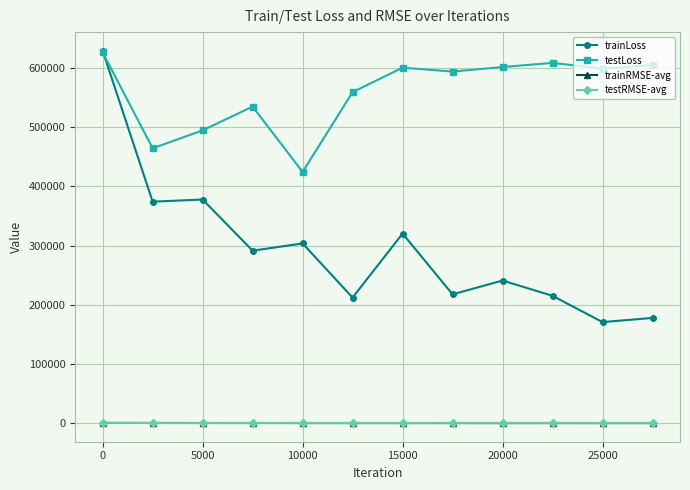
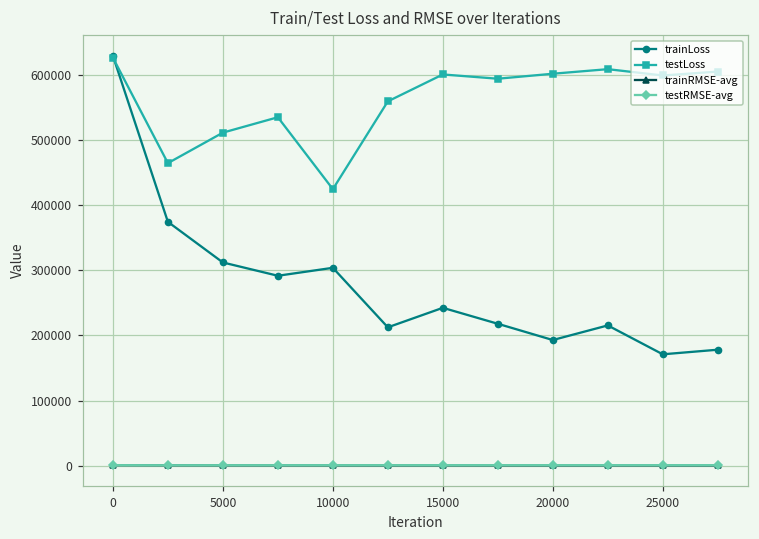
  {
    "trainLoss": {
-     "5000": 380000,
+     "5000": 310000,
      "10000": 300000,
-     "15000": 320000,
-     "20000": 240000,
+     "15000": 240000,
+     "20000": 190000,
      "25000": 170000
    },
    "testLoss": {
-     "5000": 490000,
+     "5000": 510000,
      "10000": 420000,
      "15000": 600000,
      "20000": 600000
    },
    "testRMSE-avg": {
      "0": 0,
      "5000": 0,
      "10000": 0,
      "15000": 0,
      "20000": 0,
      "25000": 0
    }
  }
